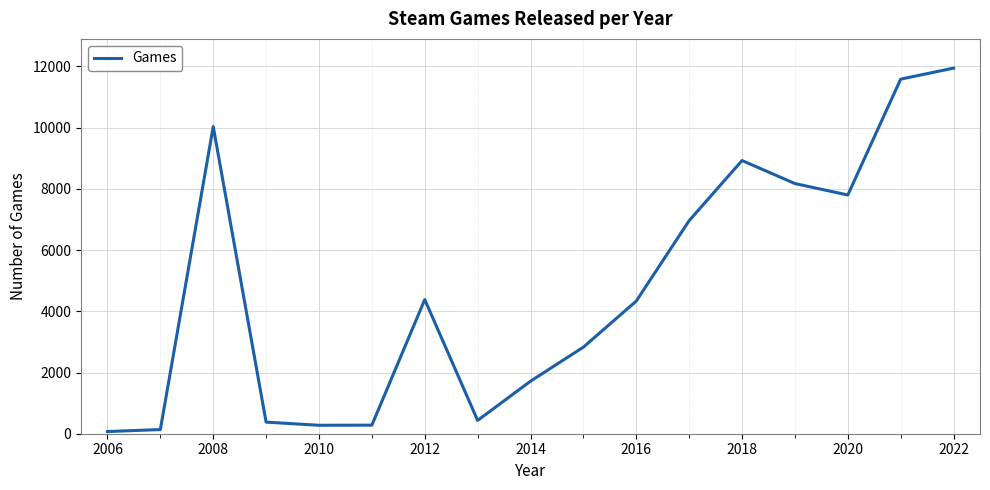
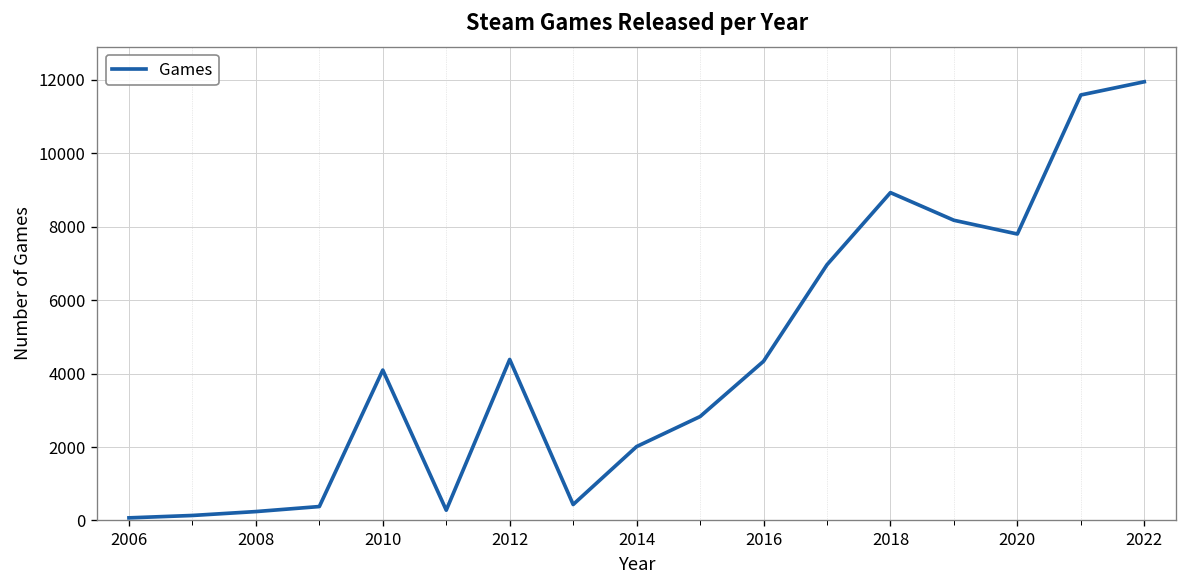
  {
    "2006": 100,
-   "2008": 10000,
-   "2010": 300,
+   "2008": 200,
+   "2010": 4100,
    "2012": 4400,
-   "2014": 1700,
+   "2014": 2000,
    "2016": 4300,
    "2018": 8900,
    "2020": 7800,
    "2022": 11900
  }
